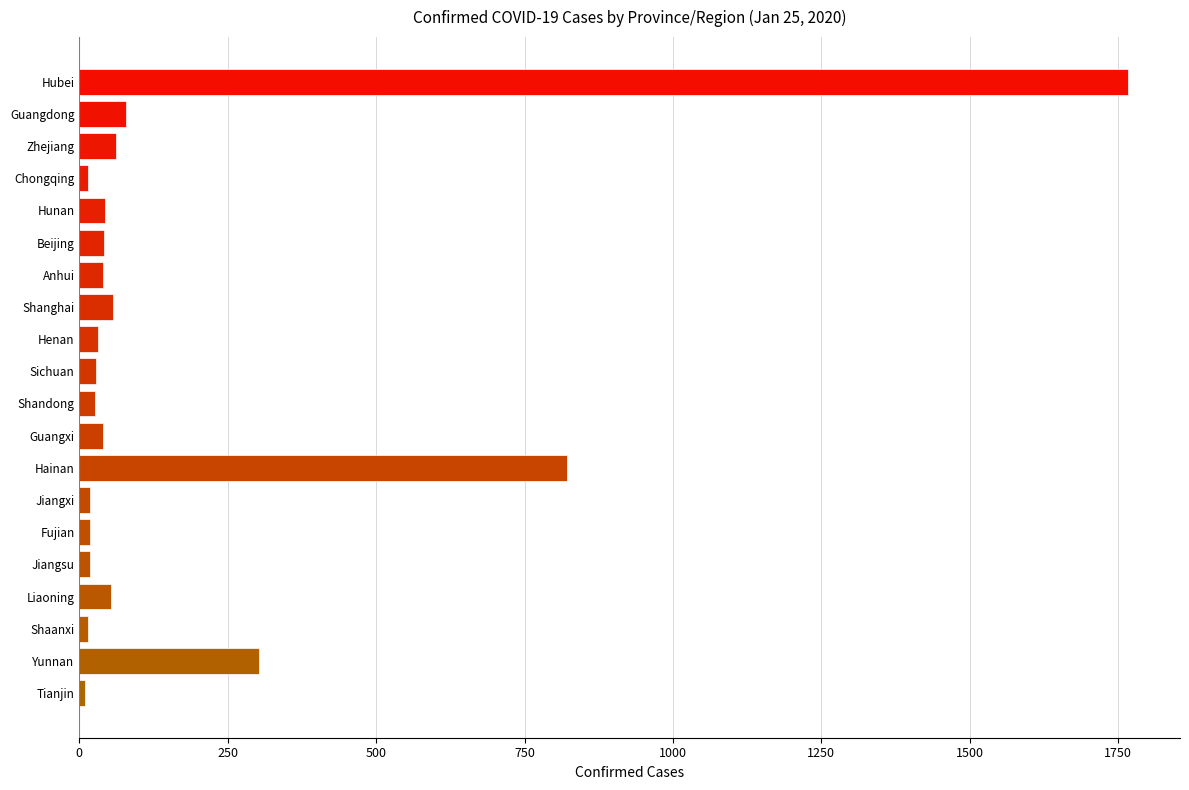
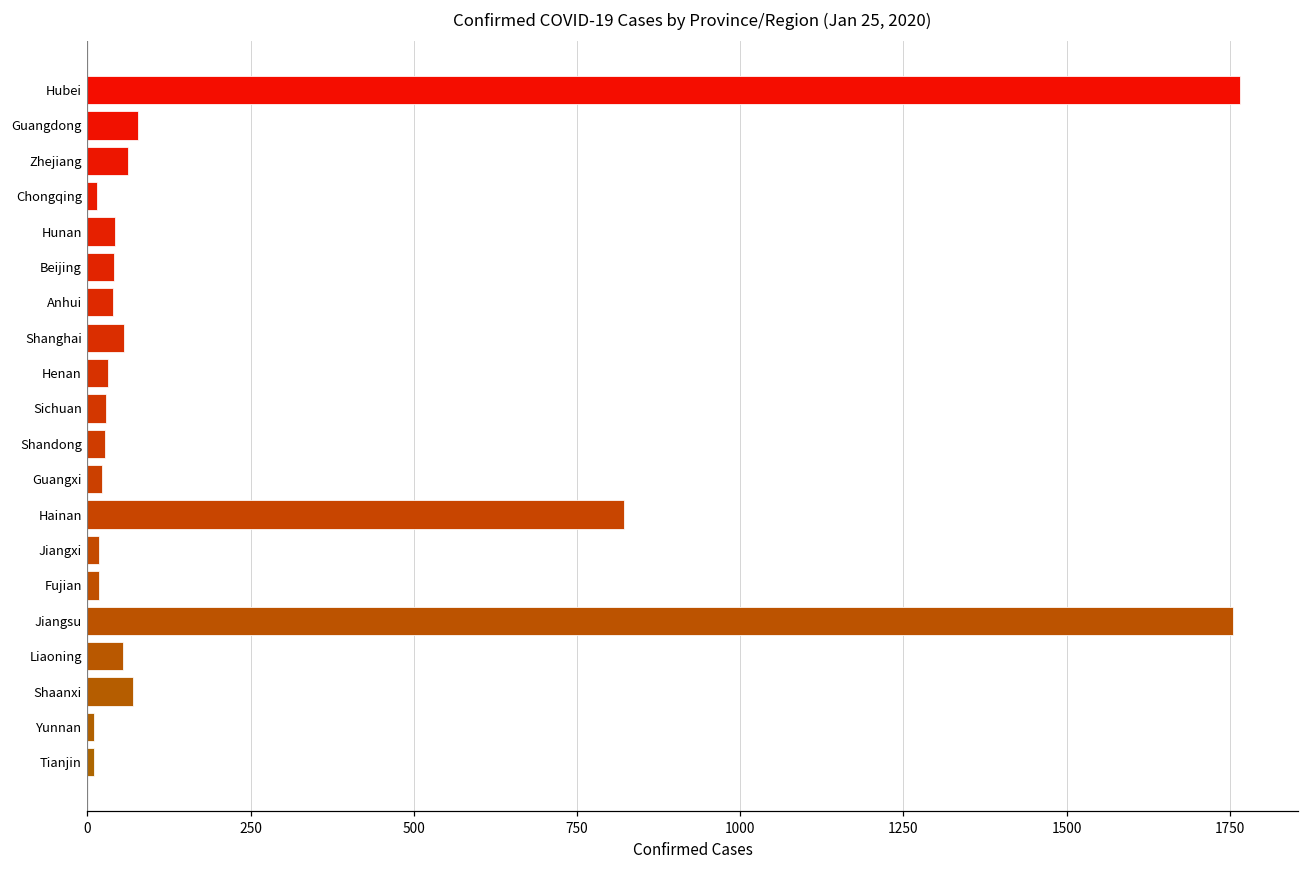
  {
    "Hubei": 1770,
    "Guangdong": 80,
    "Zhejiang": 60,
    "Chongqing": 20,
    "Hunan": 40,
    "Beijing": 40,
    "Anhui": 40,
    "Shanghai": 60,
    "Henan": 30,
    "Sichuan": 30,
    "Shandong": 30,
-   "Guangxi": 40,
+   "Guangxi": 20,
    "Hainan": 820,
    "Jiangxi": 20,
    "Fujian": 20,
-   "Jiangsu": 20,
+   "Jiangsu": 1750,
    "Liaoning": 50,
-   "Shaanxi": 20,
-   "Yunnan": 300,
+   "Shaanxi": 70,
+   "Yunnan": 10,
    "Tianjin": 10
  }
